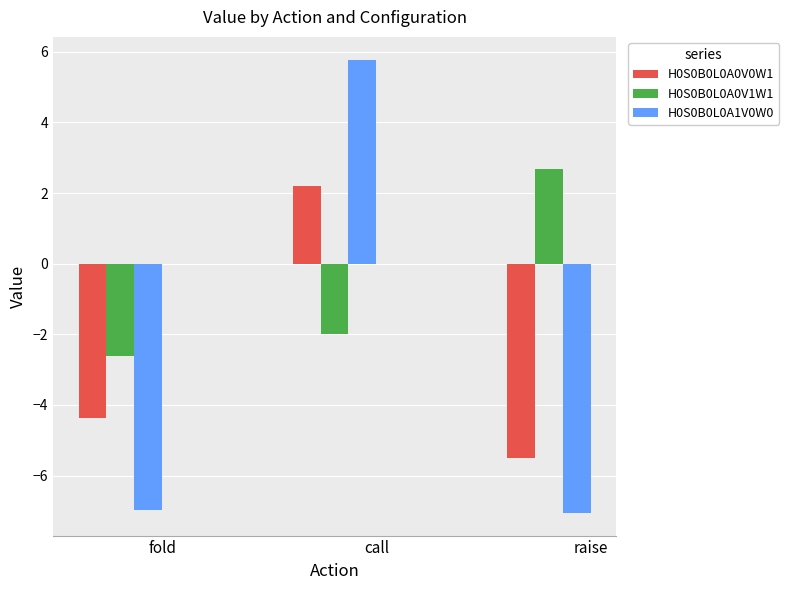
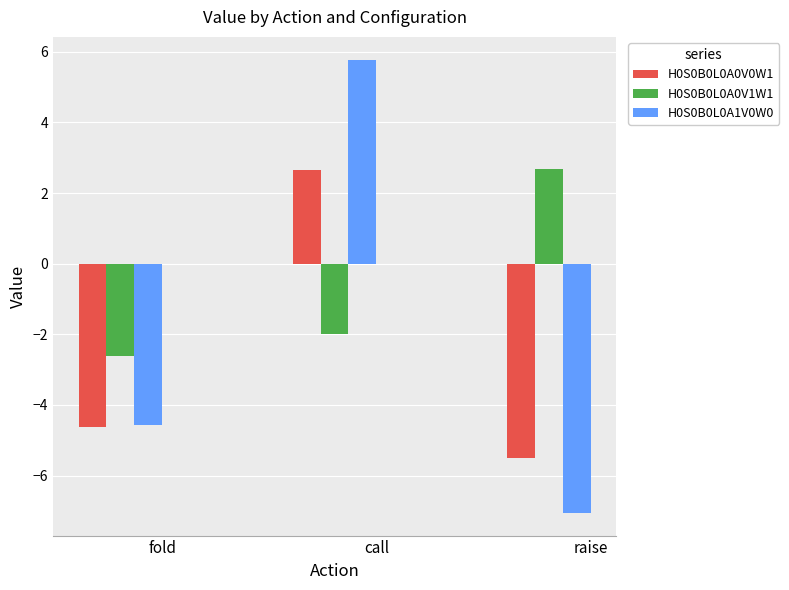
  {
    "H0S0B0L0A0V0W1": {
-     "fold": -4.4,
-     "call": 2.2,
+     "fold": -4.6,
+     "call": 2.6,
      "raise": -5.5
    },
    "H0S0B0L0A0V1W1": {
      "fold": -2.6,
      "call": -2.0,
      "raise": 2.7
    },
    "H0S0B0L0A1V0W0": {
-     "fold": -7.0,
+     "fold": -4.6,
      "call": 5.8,
      "raise": -7.1
    }
  }
